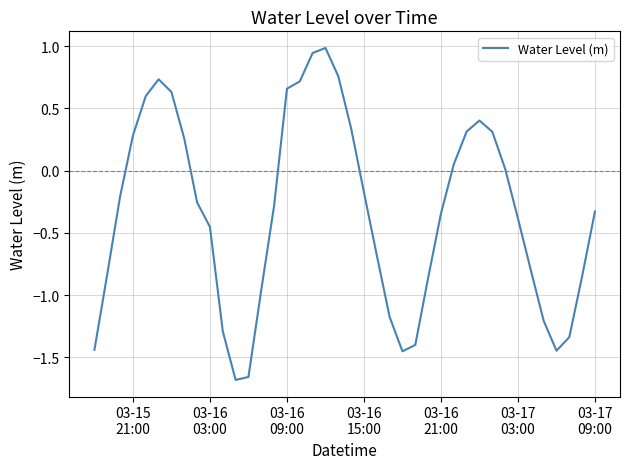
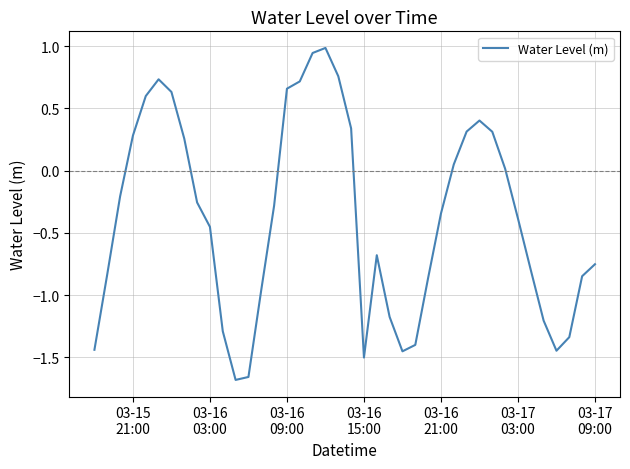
  {
    "03-15 21:00": 0.28,
    "03-16 03:00": -0.45,
    "03-16 09:00": 0.66,
-   "03-16 15:00": -0.17,
+   "03-16 15:00": -1.50,
    "03-16 21:00": -0.35,
    "03-17 03:00": -0.39,
-   "03-17 09:00": -0.33
+   "03-17 09:00": -0.75
  }
